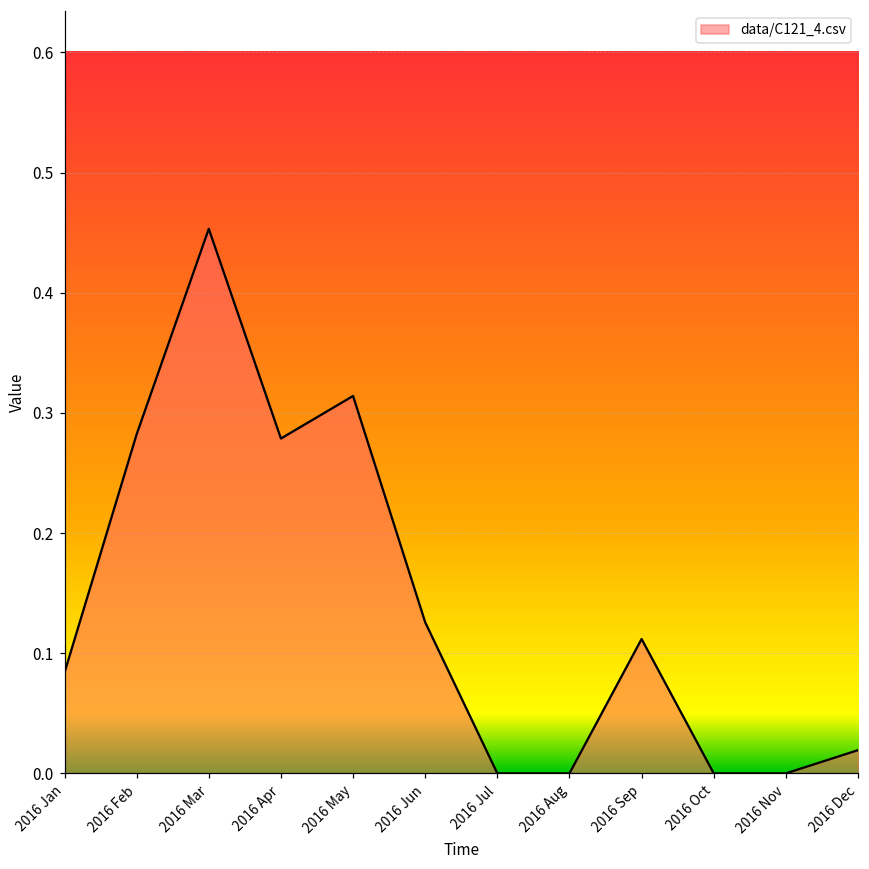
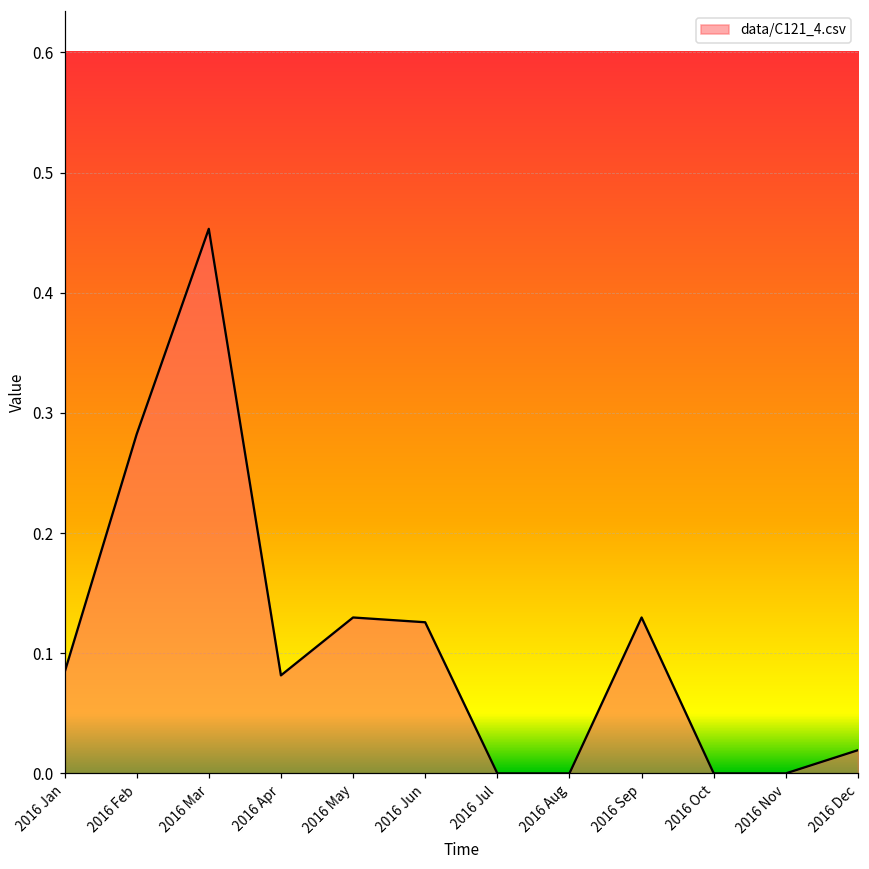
  {
    "2016 Jan": 0.084,
    "2016 Feb": 0.282,
    "2016 Mar": 0.453,
-   "2016 Apr": 0.279,
-   "2016 May": 0.314,
+   "2016 Apr": 0.082,
+   "2016 May": 0.130,
    "2016 Jun": 0.126,
    "2016 Jul": 0.000,
    "2016 Aug": 0.000,
-   "2016 Sep": 0.112,
+   "2016 Sep": 0.130,
    "2016 Oct": 0.000,
    "2016 Nov": 0.000,
    "2016 Dec": 0.019
  }
